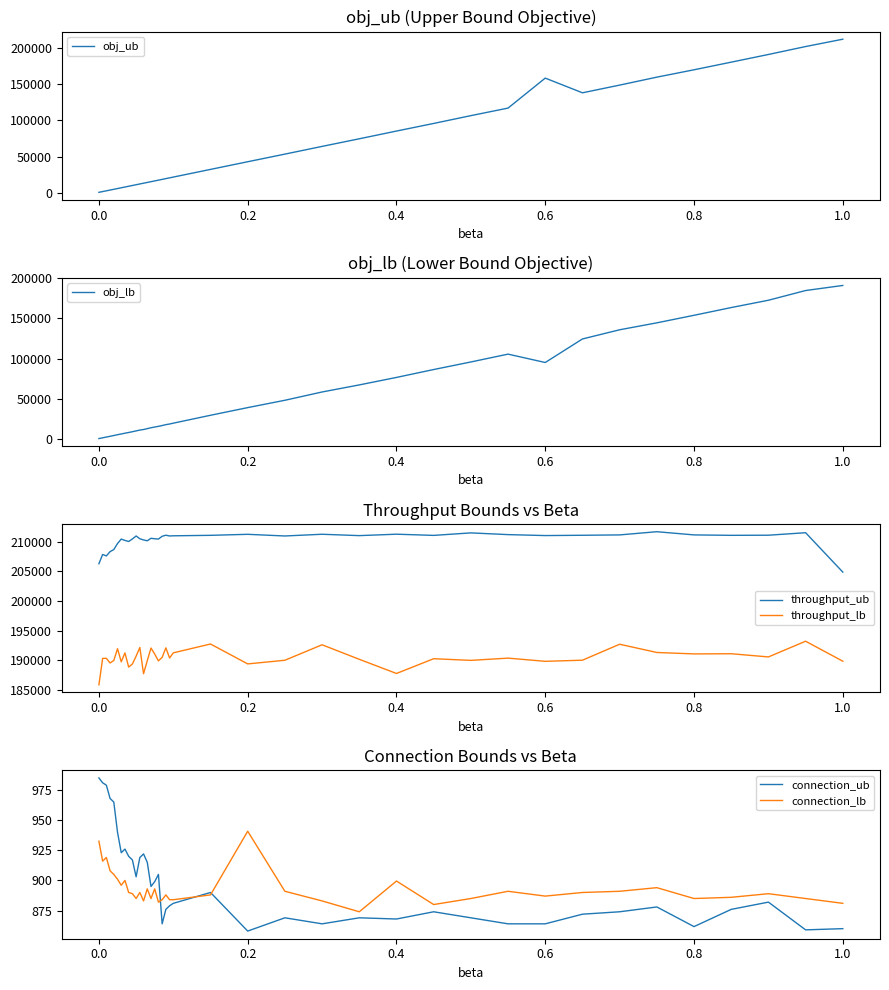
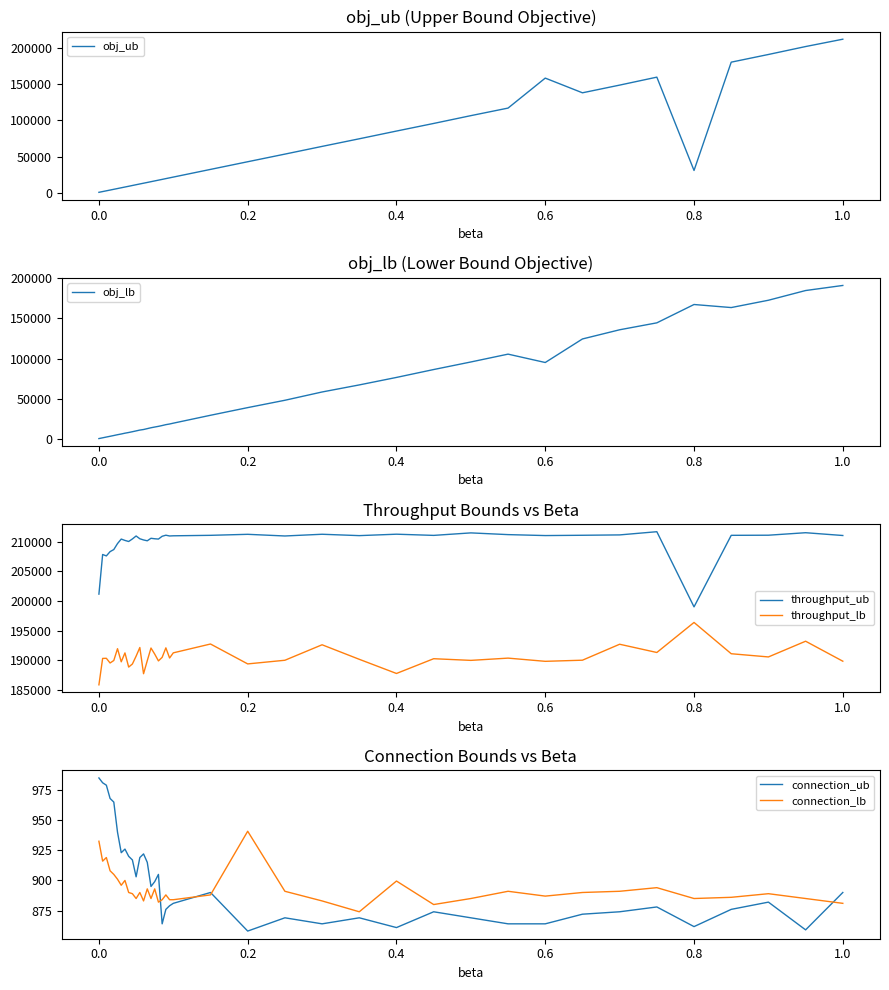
  {
    "obj_ub (Upper Bound Objective)": {
      "0.0": 0,
      "0.2": 40000,
      "0.4": 90000,
      "0.6": 160000,
-     "0.8": 170000,
+     "0.8": 30000,
      "1.0": 210000
    },
    "obj_lb (Lower Bound Objective)": {
      "0.0": 0,
      "0.2": 40000,
      "0.4": 80000,
      "0.6": 100000,
-     "0.8": 150000,
+     "0.8": 170000,
      "1.0": 190000
    },
    "Throughput Bounds vs Beta": {
      "throughput_ub": {
-       "0.0": 206000,
+       "0.0": 201000,
        "0.2": 211000,
        "0.4": 211000,
        "0.6": 211000,
-       "0.8": 211000,
-       "1.0": 205000
+       "0.8": 199000,
+       "1.0": 211000
      },
      "throughput_lb": {
        "0.0": 186000,
        "0.2": 189000,
        "0.4": 188000,
        "0.6": 190000,
-       "0.8": 191000,
+       "0.8": 196000,
        "1.0": 190000
      }
    },
    "Connection Bounds vs Beta": {
      "connection_ub": {
        "0.0": 985,
        "0.2": 858,
-       "0.4": 868,
+       "0.4": 861,
        "0.6": 864,
        "0.8": 862,
-       "1.0": 860
+       "1.0": 890
      },
      "connection_lb": {
        "0.0": 933,
        "0.2": 941,
        "0.4": 900,
        "0.6": 887,
        "0.8": 885,
        "1.0": 881
      }
    }
  }
